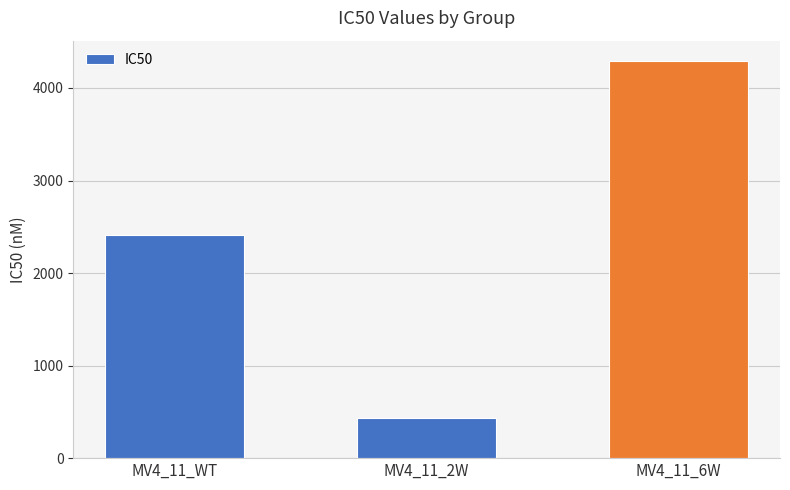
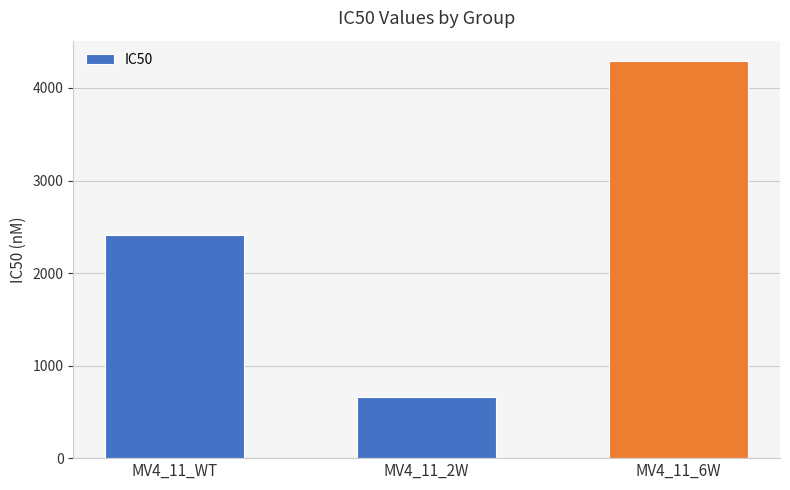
  {
    "MV4_11_WT": 2400,
-   "MV4_11_2W": 400,
+   "MV4_11_2W": 700,
    "MV4_11_6W": 4300
  }
